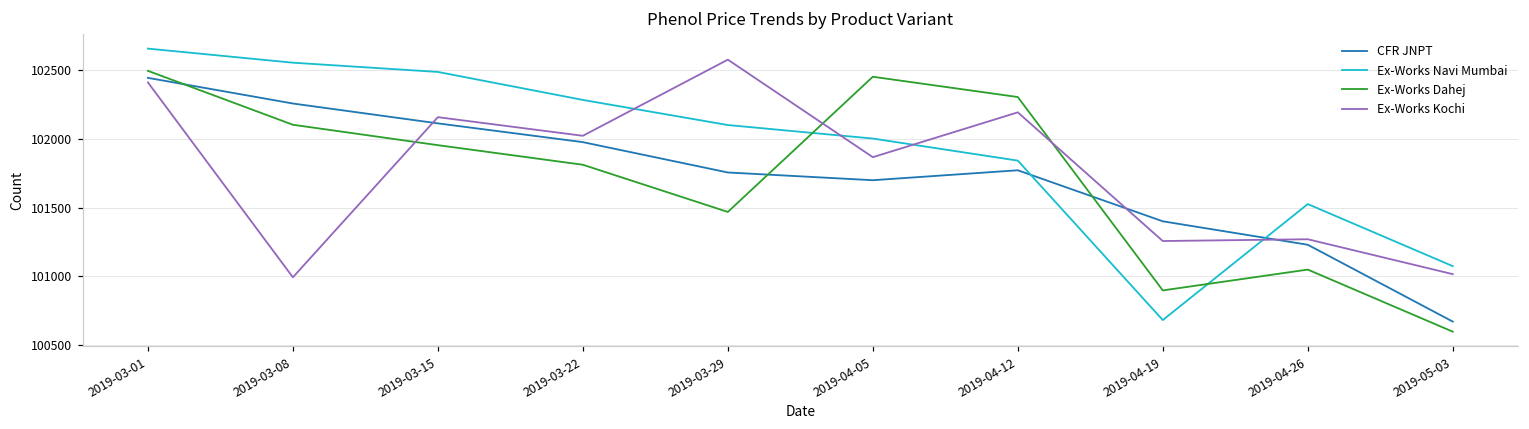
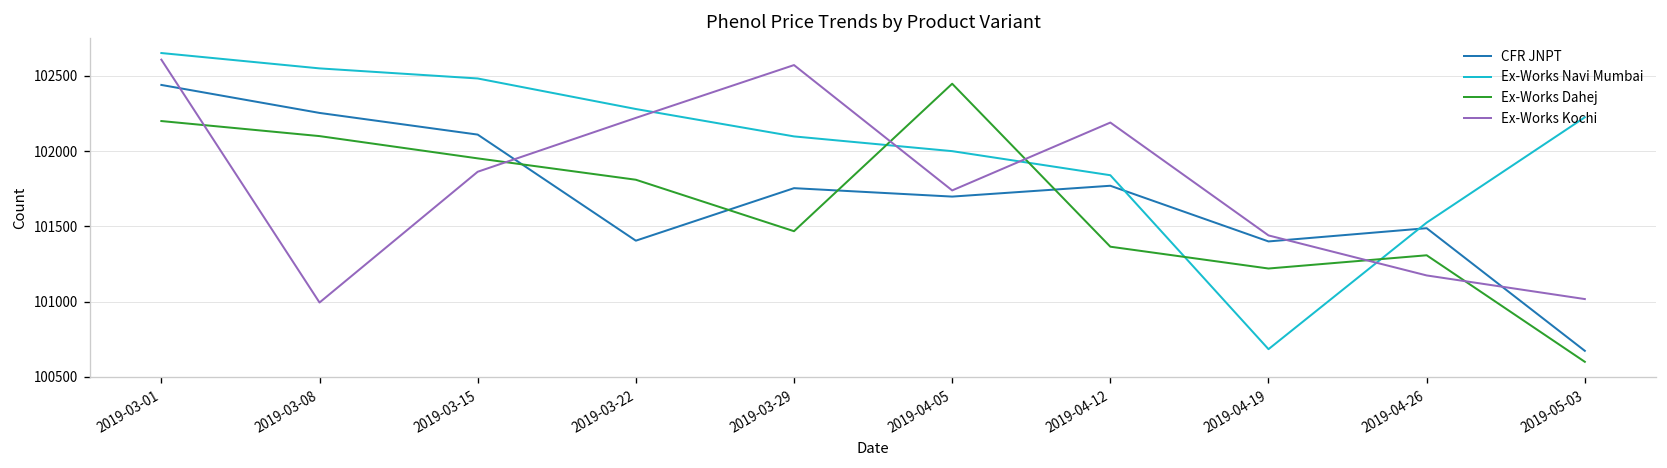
  {
    "CFR JNPT": {
      "2019-03-01": 102440,
      "2019-03-08": 102250,
      "2019-03-15": 102110,
-     "2019-03-22": 101970,
+     "2019-03-22": 101410,
      "2019-03-29": 101750,
      "2019-04-05": 101700,
      "2019-04-12": 101770,
      "2019-04-19": 101400,
-     "2019-04-26": 101230,
+     "2019-04-26": 101490,
      "2019-05-03": 100670
    },
    "Ex-Works Navi Mumbai": {
      "2019-03-01": 102650,
      "2019-03-08": 102550,
      "2019-03-15": 102480,
      "2019-03-22": 102280,
      "2019-03-29": 102100,
      "2019-04-05": 102000,
      "2019-04-12": 101840,
      "2019-04-19": 100680,
      "2019-04-26": 101530,
-     "2019-05-03": 101080
+     "2019-05-03": 102230
    },
    "Ex-Works Dahej": {
-     "2019-03-01": 102490,
+     "2019-03-01": 102200,
      "2019-03-08": 102100,
      "2019-03-15": 101950,
      "2019-03-22": 101810,
      "2019-03-29": 101470,
      "2019-04-05": 102450,
-     "2019-04-12": 102300,
-     "2019-04-19": 100900,
-     "2019-04-26": 101050,
+     "2019-04-12": 101370,
+     "2019-04-19": 101220,
+     "2019-04-26": 101310,
      "2019-05-03": 100600
    },
    "Ex-Works Kochi": {
-     "2019-03-01": 102410,
+     "2019-03-01": 102610,
      "2019-03-08": 100990,
-     "2019-03-15": 102160,
-     "2019-03-22": 102020,
+     "2019-03-15": 101860,
+     "2019-03-22": 102220,
      "2019-03-29": 102570,
-     "2019-04-05": 101870,
+     "2019-04-05": 101740,
      "2019-04-12": 102190,
-     "2019-04-19": 101260,
-     "2019-04-26": 101270,
+     "2019-04-19": 101440,
+     "2019-04-26": 101170,
      "2019-05-03": 101020
    }
  }
